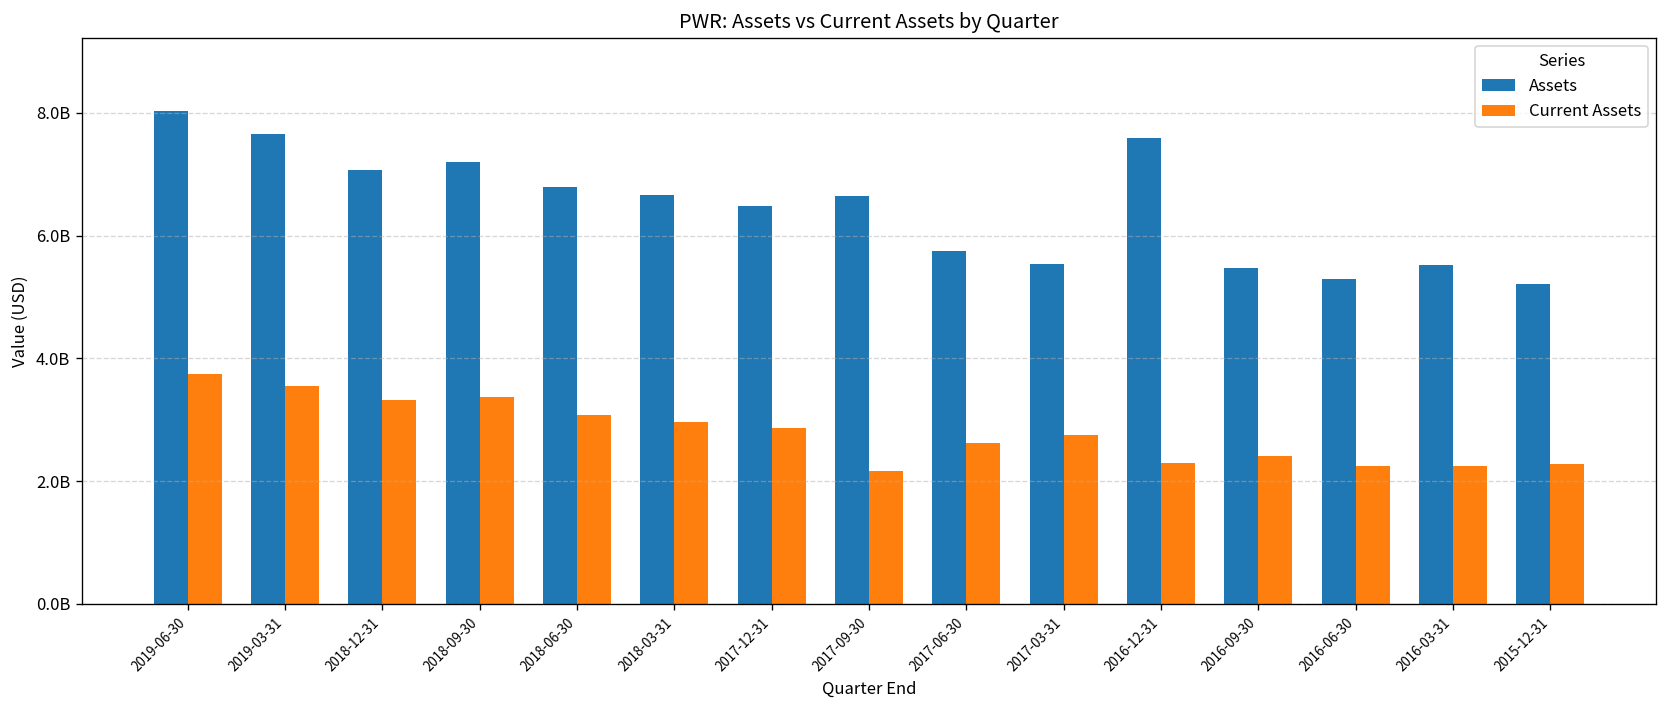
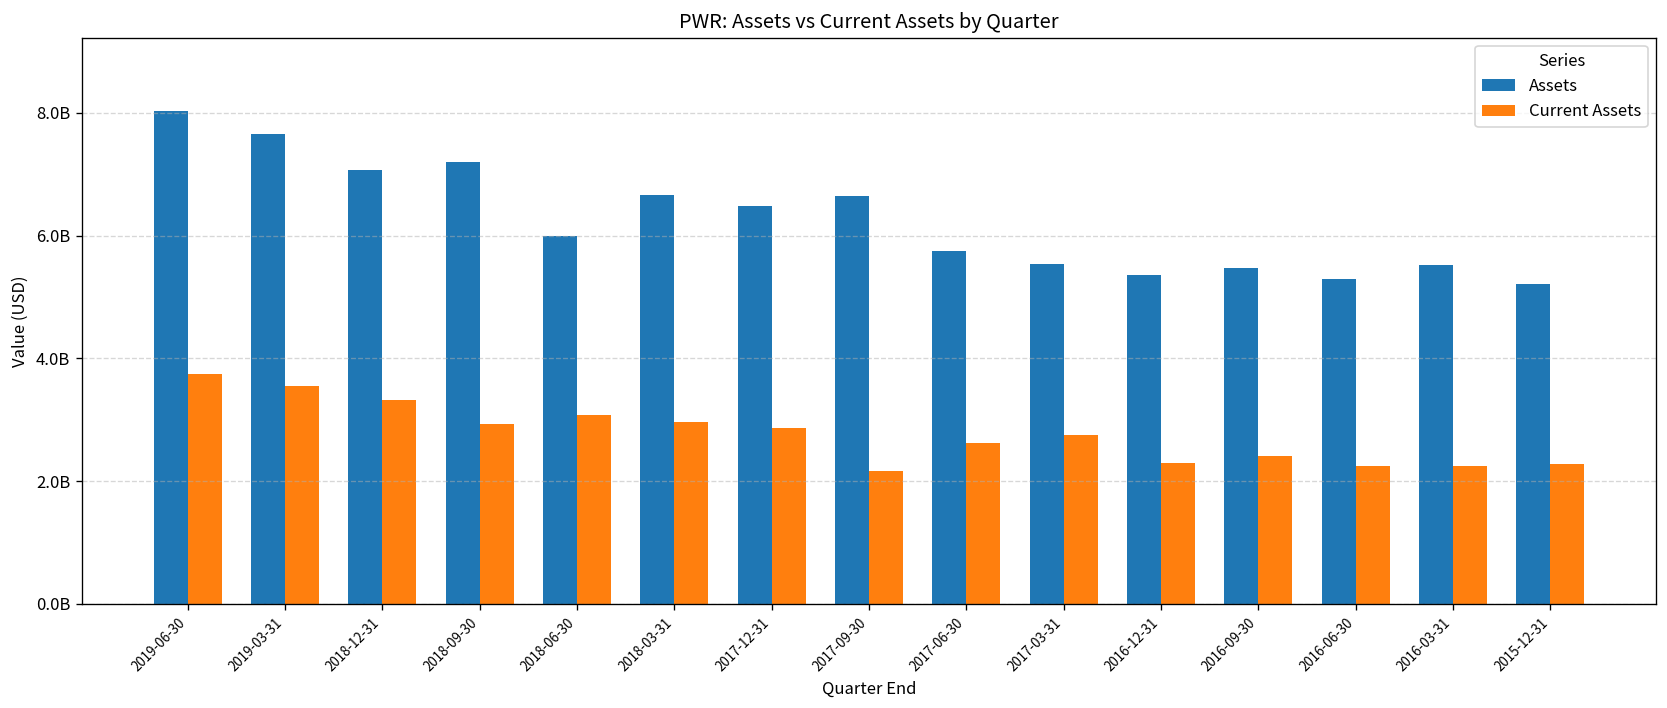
  {
    "Assets": {
      "2019-06-30": 8000000000,
      "2019-03-31": 7700000000,
      "2018-12-31": 7100000000,
      "2018-09-30": 7200000000,
-     "2018-06-30": 6800000000,
+     "2018-06-30": 6000000000,
      "2018-03-31": 6700000000,
      "2017-12-31": 6500000000,
      "2017-09-30": 6600000000,
      "2017-06-30": 5800000000,
      "2017-03-31": 5500000000,
-     "2016-12-31": 7600000000,
+     "2016-12-31": 5400000000,
      "2016-09-30": 5500000000,
      "2016-06-30": 5300000000,
      "2016-03-31": 5500000000,
      "2015-12-31": 5200000000
    },
    "Current Assets": {
      "2019-06-30": 3800000000,
      "2019-03-31": 3600000000,
      "2018-12-31": 3300000000,
-     "2018-09-30": 3400000000,
+     "2018-09-30": 2900000000,
      "2018-06-30": 3100000000,
      "2018-03-31": 3000000000,
      "2017-12-31": 2900000000,
      "2017-09-30": 2200000000,
      "2017-06-30": 2600000000,
      "2017-03-31": 2800000000,
      "2016-12-31": 2300000000,
      "2016-09-30": 2400000000,
      "2016-06-30": 2200000000,
      "2016-03-31": 2200000000,
      "2015-12-31": 2300000000
    }
  }
